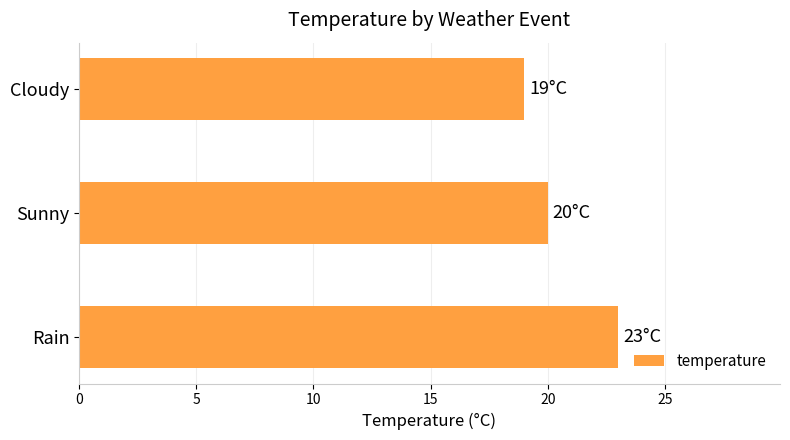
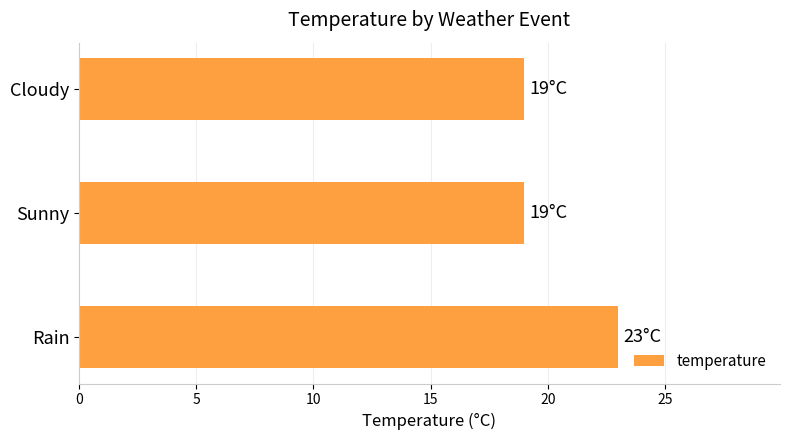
  {
    "Cloudy": "19°C",
-   "Sunny": "20°C",
+   "Sunny": "19°C",
    "Rain": "23°C"
  }
